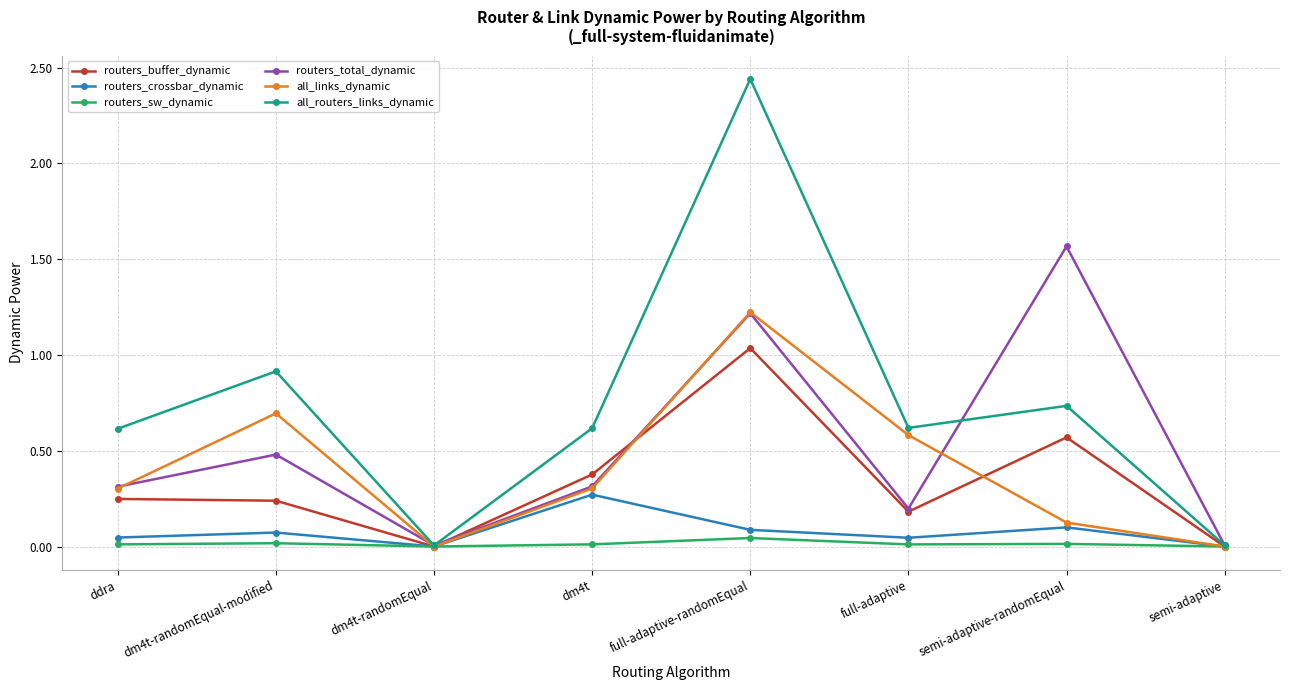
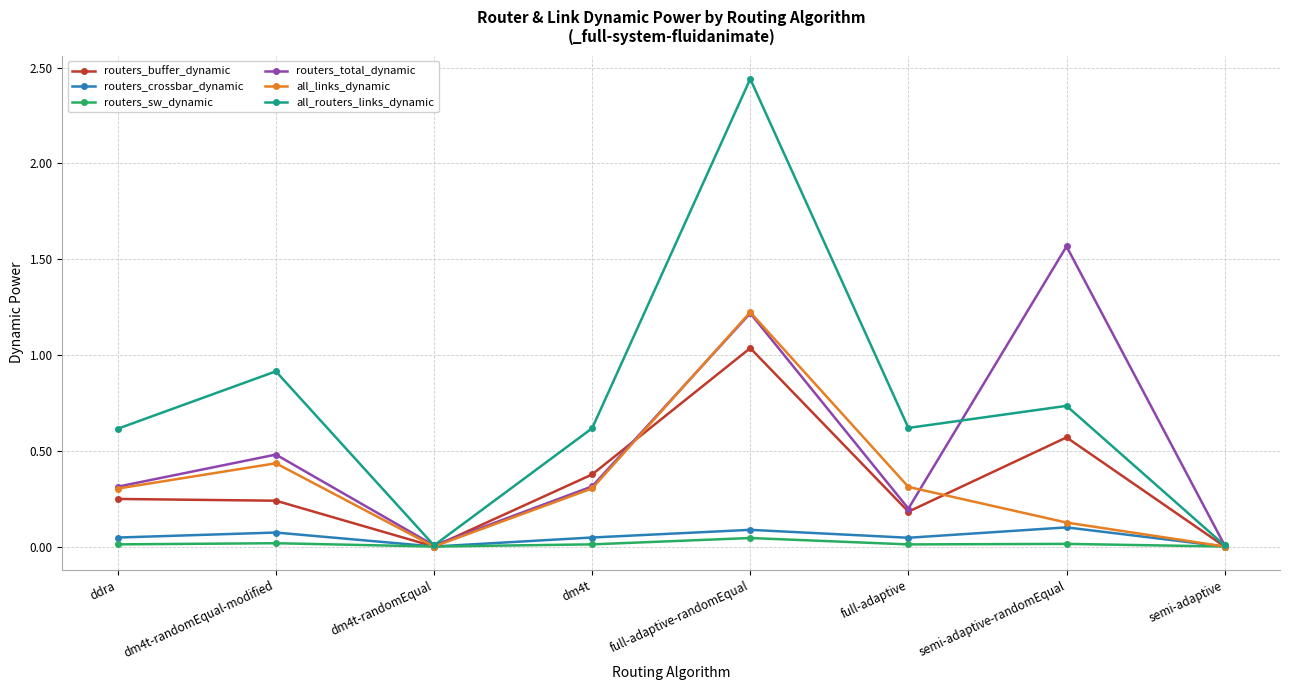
  {
    "routers_buffer_dynamic": {
      "ddra": 0.25,
      "dm4t-randomEqual-modified": 0.24,
      "dm4t": 0.38,
      "full-adaptive-randomEqual": 1.04,
      "full-adaptive": 0.18,
      "semi-adaptive-randomEqual": 0.57
    },
    "routers_crossbar_dynamic": {
      "ddra": 0.05,
      "dm4t-randomEqual-modified": 0.07,
-     "dm4t": 0.27,
+     "dm4t": 0.05,
      "full-adaptive-randomEqual": 0.09,
      "full-adaptive": 0.05,
      "semi-adaptive-randomEqual": 0.10
    },
    "routers_total_dynamic": {
      "dm4t-randomEqual-modified": 0.48,
      "full-adaptive": 0.20,
      "semi-adaptive-randomEqual": 1.57
    },
    "all_links_dynamic": {
-     "dm4t-randomEqual-modified": 0.70,
-     "full-adaptive": 0.58,
+     "dm4t-randomEqual-modified": 0.43,
+     "full-adaptive": 0.31,
      "semi-adaptive-randomEqual": 0.13
    }
  }
